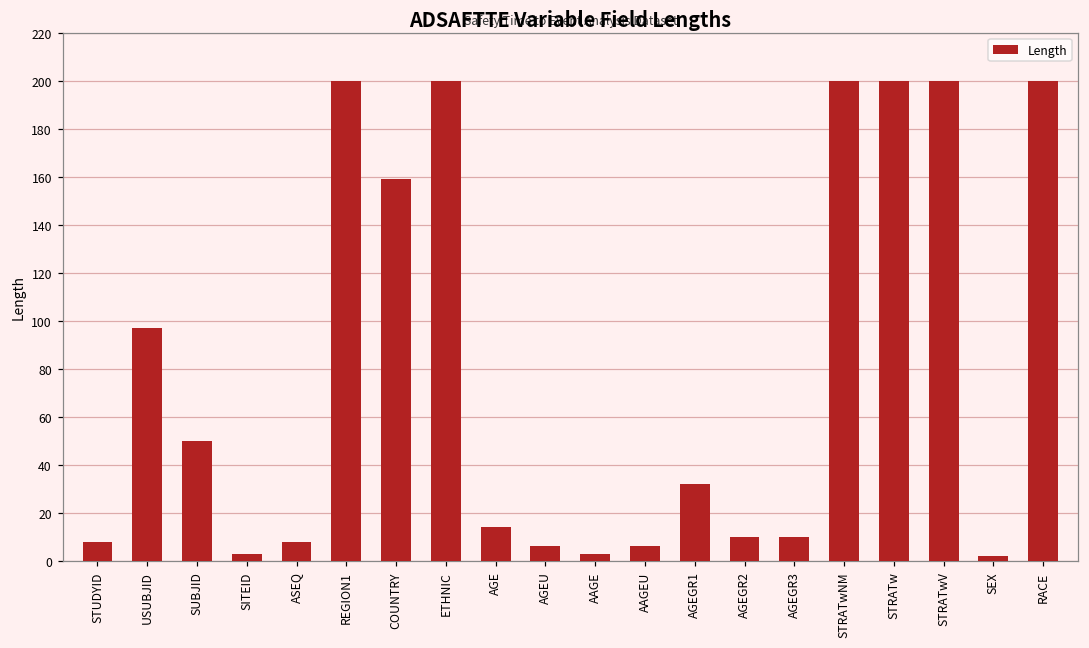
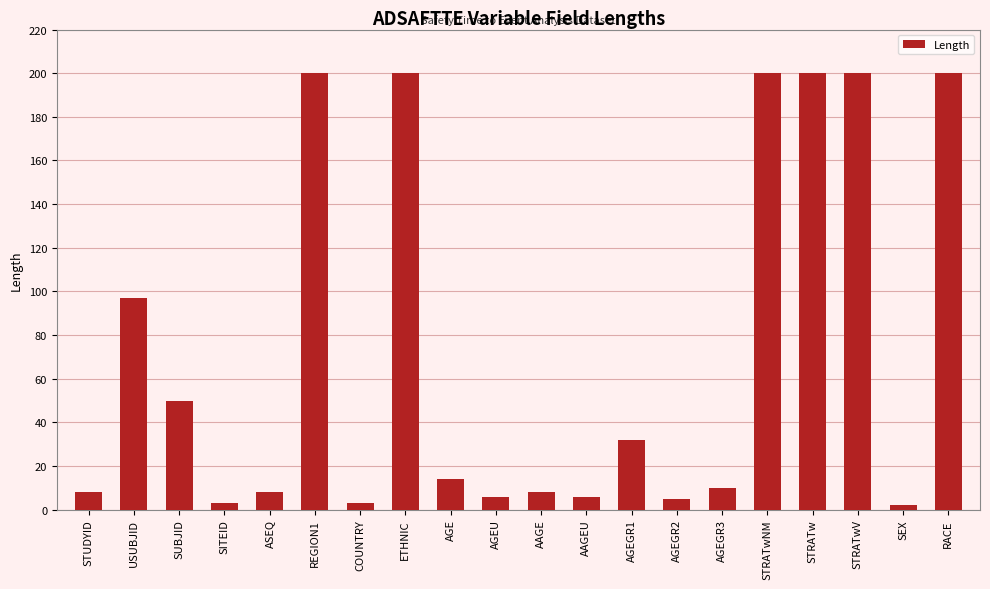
  {
    "STUDYID": 8,
    "USUBJID": 97,
    "SUBJID": 50,
    "SITEID": 3,
    "ASEQ": 8,
    "REGION1": 200,
-   "COUNTRY": 159,
+   "COUNTRY": 3,
    "ETHNIC": 200,
    "AGE": 14,
    "AGEU": 6,
-   "AAGE": 3,
+   "AAGE": 8,
    "AAGEU": 6,
    "AGEGR1": 32,
-   "AGEGR2": 10,
+   "AGEGR2": 5,
    "AGEGR3": 10,
    "STRATwNM": 200,
    "STRATw": 200,
    "STRATwV": 200,
    "SEX": 2,
    "RACE": 200
  }
